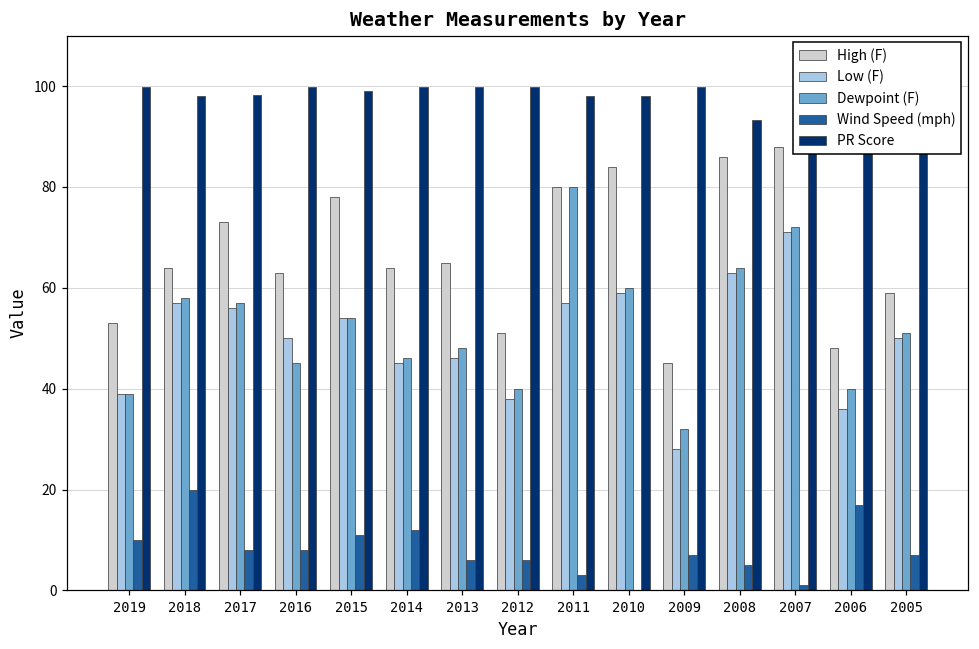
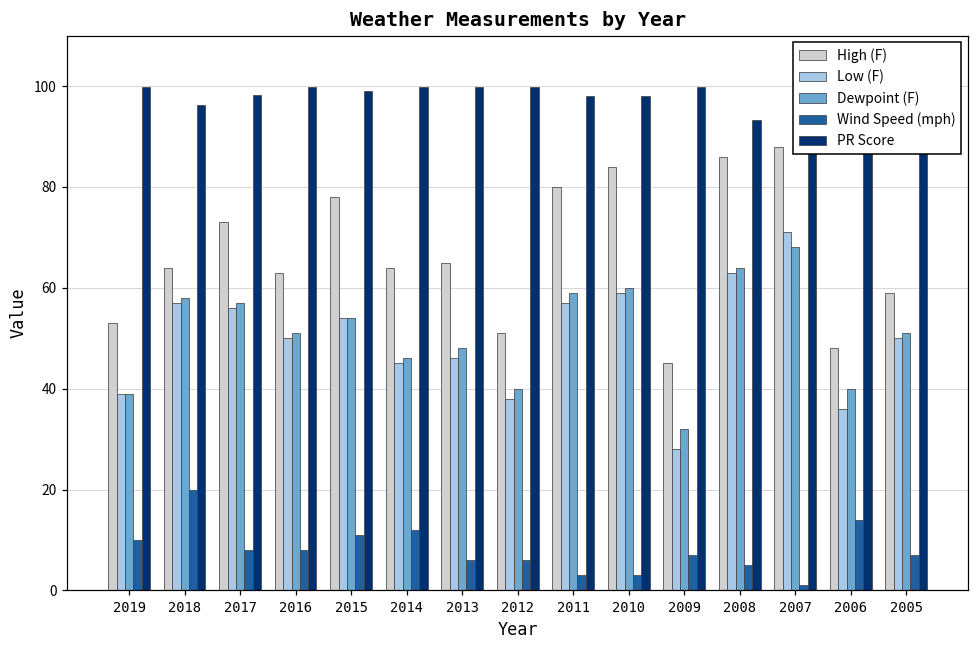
  {
    "Dewpoint (F)": {
      "2019": 39,
      "2018": 58,
      "2017": 57,
-     "2016": 45,
+     "2016": 51,
      "2015": 54,
      "2014": 46,
      "2013": 48,
      "2012": 40,
-     "2011": 80,
+     "2011": 59,
      "2010": 60,
      "2009": 32,
      "2008": 64,
-     "2007": 72,
+     "2007": 68,
      "2006": 40,
      "2005": 51
    },
    "Wind Speed (mph)": {
      "2019": 10,
      "2018": 20,
      "2017": 8,
      "2016": 8,
      "2015": 11,
      "2014": 12,
      "2013": 6,
      "2012": 6,
      "2011": 3,
-     "2010": 0,
+     "2010": 3,
      "2009": 7,
      "2008": 5,
      "2007": 1,
-     "2006": 17,
+     "2006": 14,
      "2005": 7
    },
    "PR Score": {
      "2019": 100,
-     "2018": 98,
+     "2018": 96,
      "2017": 98,
      "2016": 100,
      "2015": 99,
      "2014": 100,
      "2013": 100,
      "2012": 100,
      "2011": 98,
      "2010": 98,
      "2009": 100,
      "2008": 93
    }
  }
